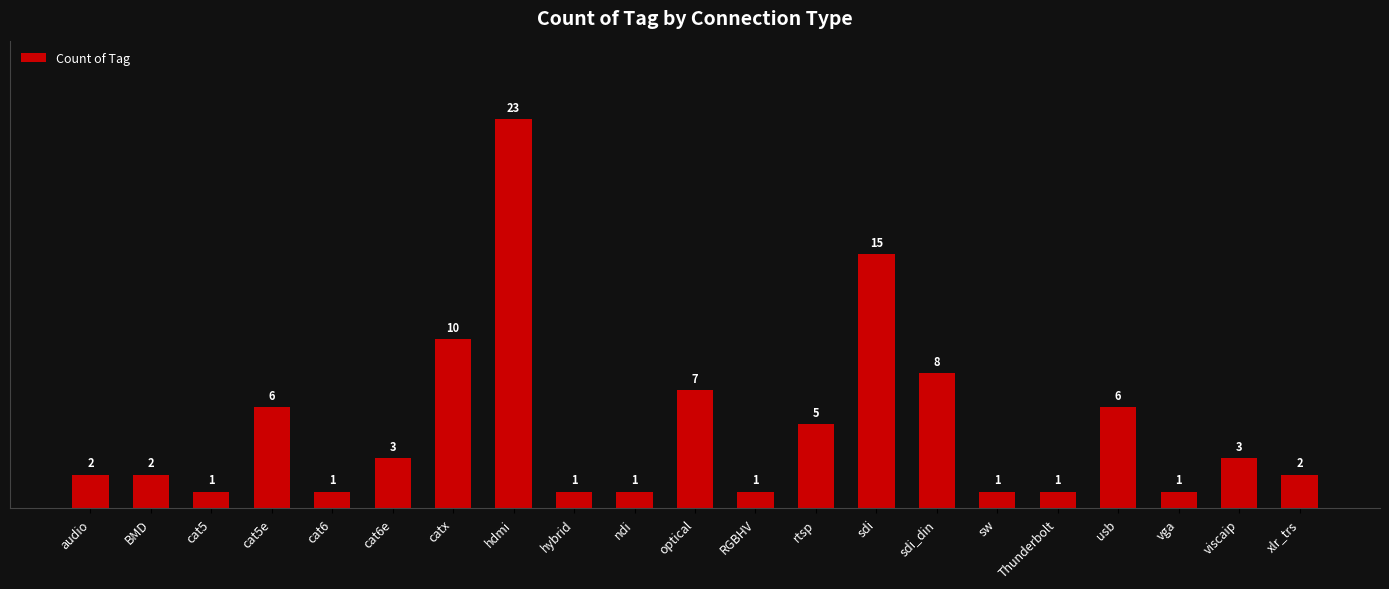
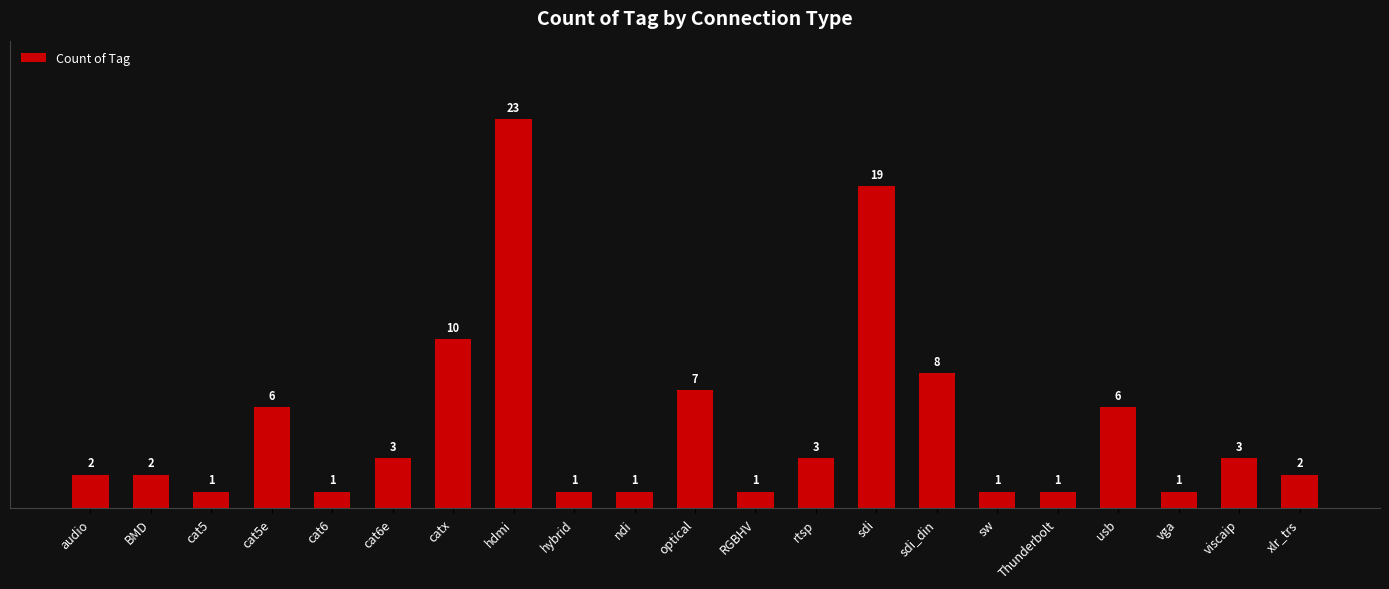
  {
    "audio": 2,
    "BMD": 2,
    "cat5": 1,
    "cat5e": 6,
    "cat6": 1,
    "cat6e": 3,
    "catx": 10,
    "hdmi": 23,
    "hybrid": 1,
    "ndi": 1,
    "optical": 7,
    "RGBHV": 1,
-   "rtsp": 5,
-   "sdi": 15,
+   "rtsp": 3,
+   "sdi": 19,
    "sdi_din": 8,
    "sw": 1,
    "Thunderbolt": 1,
    "usb": 6,
    "vga": 1,
    "viscaip": 3,
    "xlr_trs": 2
  }
